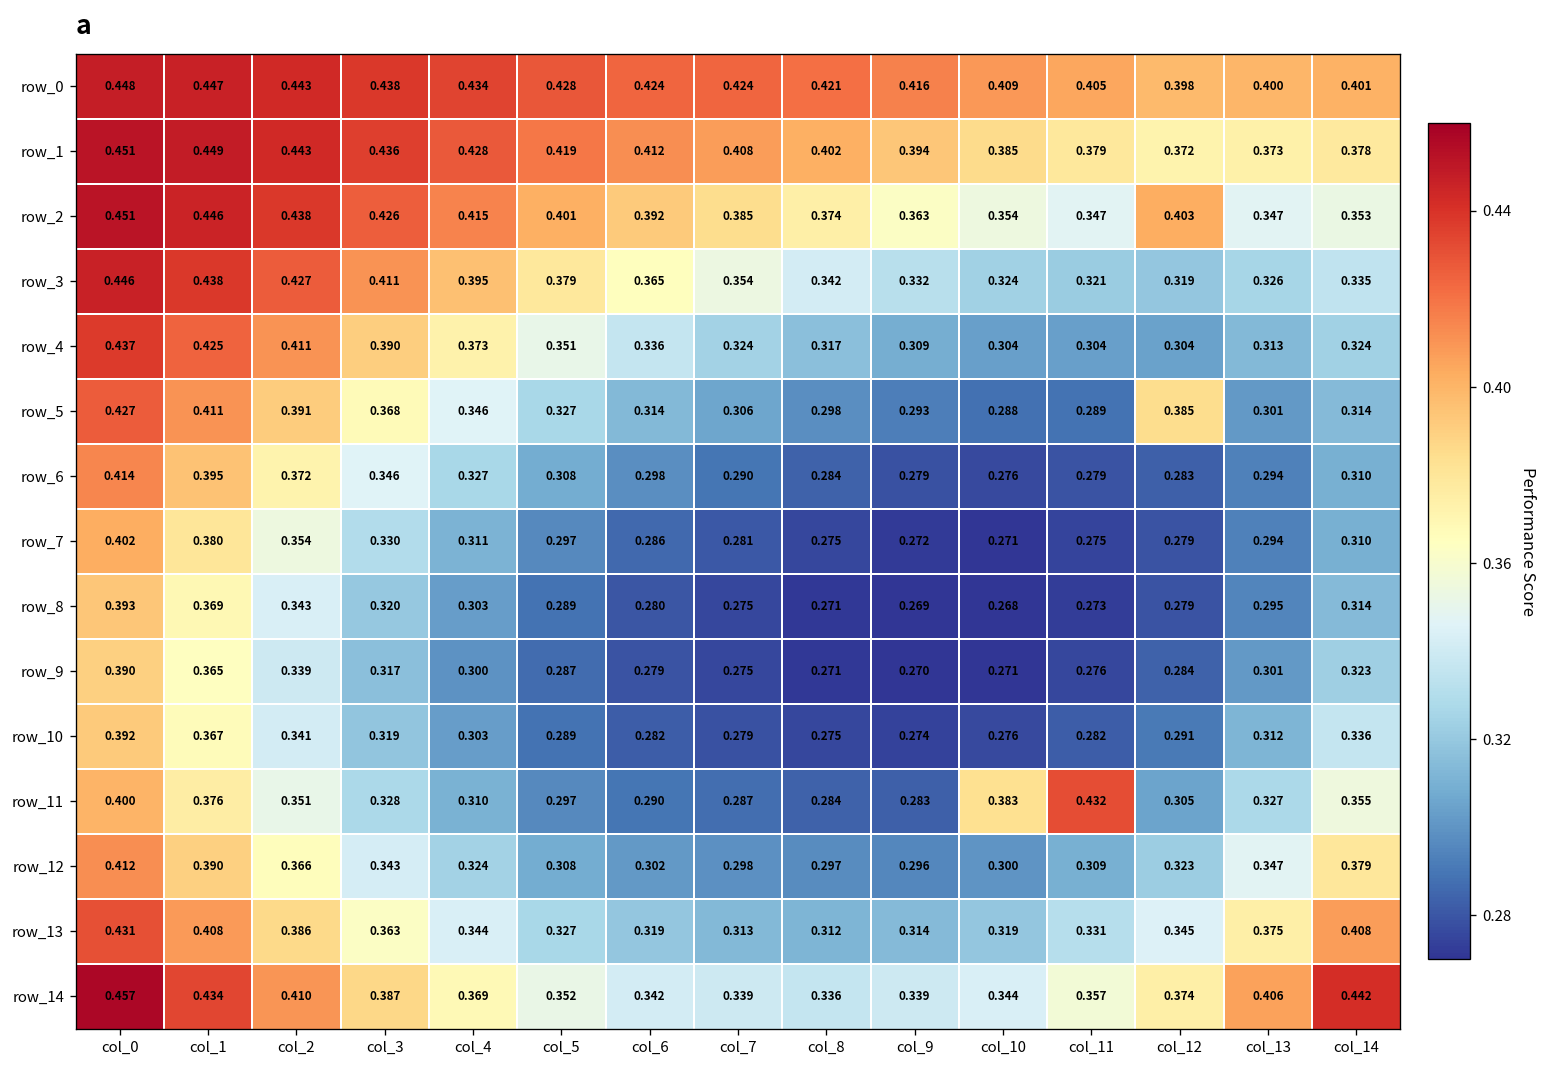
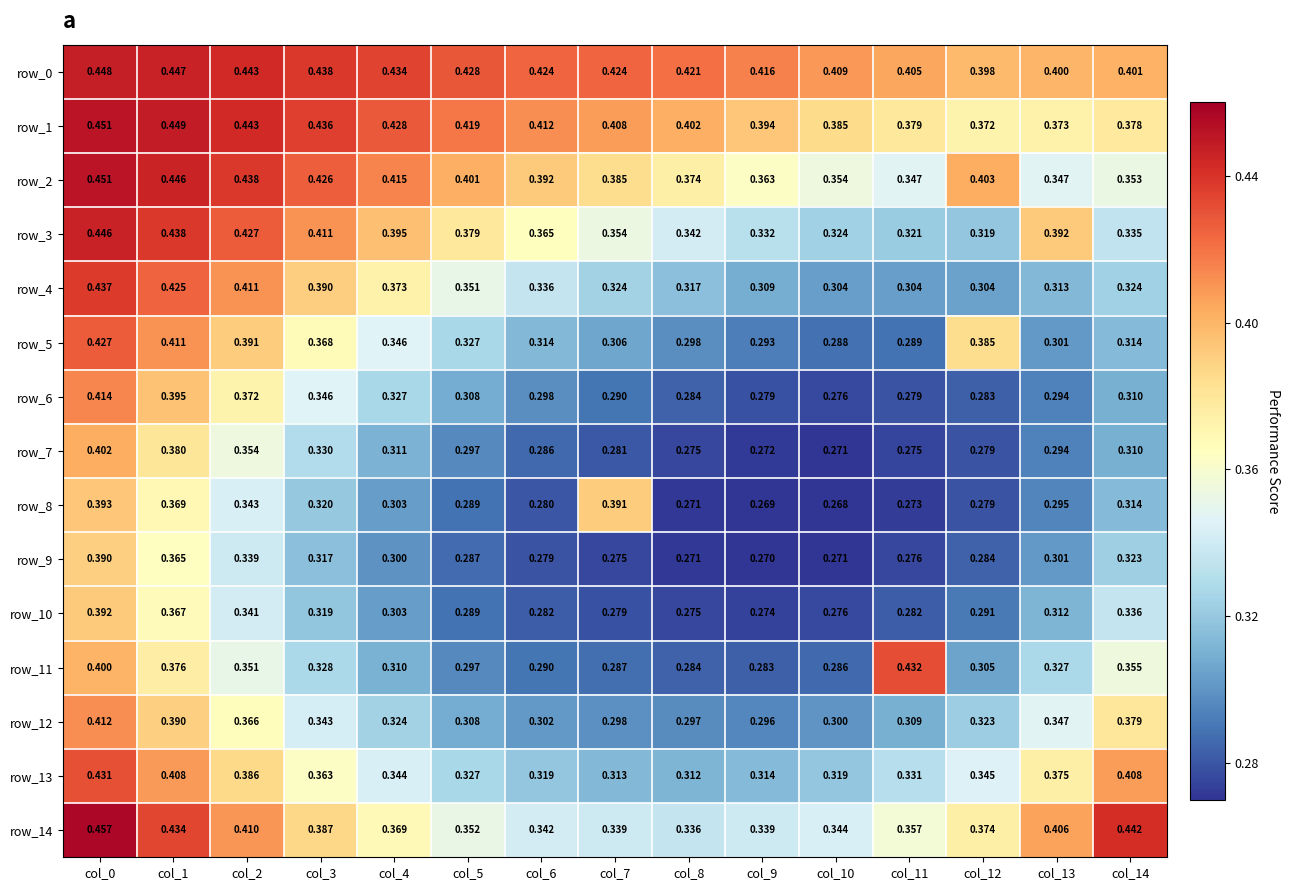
  {
    "row_3": {
      "col_0": 0.446,
      "col_1": 0.438,
      "col_2": 0.427,
      "col_3": 0.411,
      "col_4": 0.395,
      "col_5": 0.379,
      "col_6": 0.365,
      "col_7": 0.354,
      "col_8": 0.342,
      "col_9": 0.332,
      "col_10": 0.324,
      "col_11": 0.321,
      "col_12": 0.319,
-     "col_13": 0.326,
+     "col_13": 0.392,
      "col_14": 0.335
    },
    "row_8": {
      "col_0": 0.393,
      "col_1": 0.369,
      "col_2": 0.343,
      "col_3": 0.320,
      "col_4": 0.303,
      "col_5": 0.289,
      "col_6": 0.280,
-     "col_7": 0.275,
+     "col_7": 0.391,
      "col_8": 0.271,
      "col_9": 0.269,
      "col_10": 0.268,
      "col_11": 0.273,
      "col_12": 0.279,
      "col_13": 0.295,
      "col_14": 0.314
    },
    "row_11": {
      "col_0": 0.400,
      "col_1": 0.376,
      "col_2": 0.351,
      "col_3": 0.328,
      "col_4": 0.310,
      "col_5": 0.297,
      "col_6": 0.290,
      "col_7": 0.287,
      "col_8": 0.284,
      "col_9": 0.283,
-     "col_10": 0.383,
+     "col_10": 0.286,
      "col_11": 0.432,
      "col_12": 0.305,
      "col_13": 0.327,
      "col_14": 0.355
    }
  }
